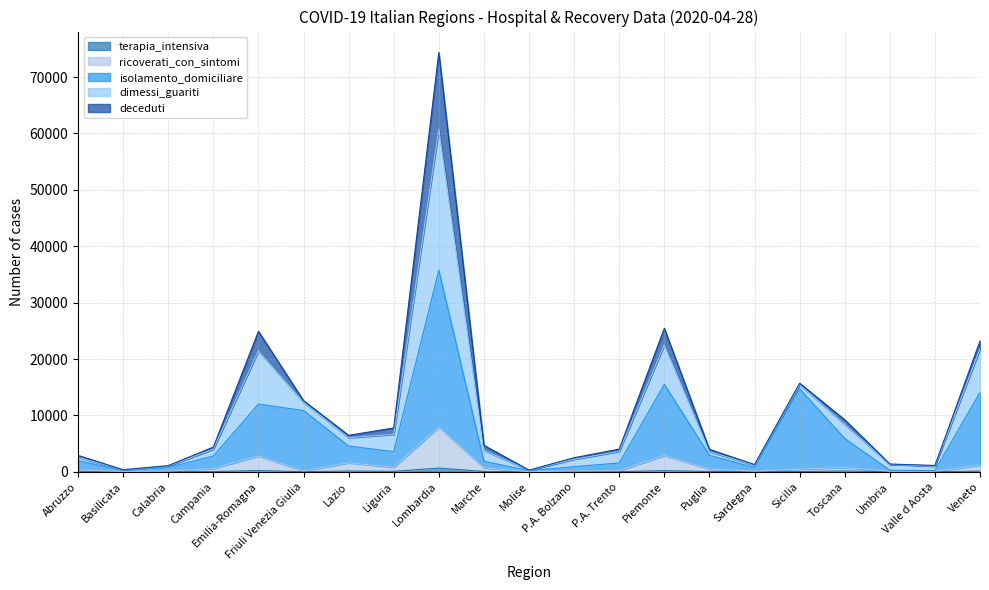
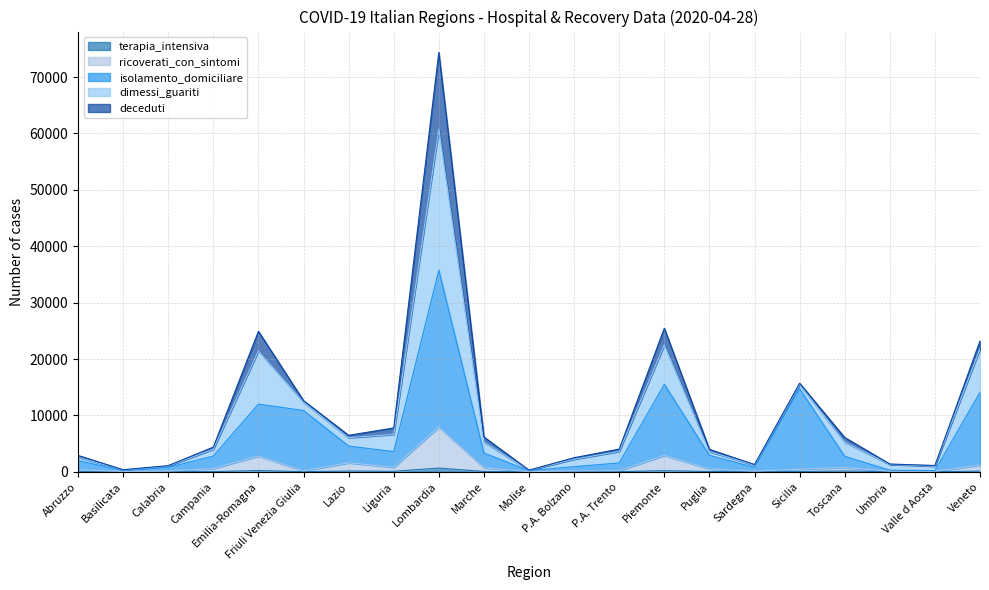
  {
    "isolamento_domiciliare": {
      "Abruzzo": 2000,
      "Campania": 2000,
      "Emilia-Romagna": 9000,
      "Friuli Venezia Giulia": 11000,
      "Lazio": 3000,
      "Liguria": 3000,
      "Lombardia": 28000,
-     "Marche": 1000,
+     "Marche": 3000,
      "P.A. Bolzano": 1000,
      "P.A. Trento": 1000,
      "Piemonte": 13000,
      "Puglia": 2000,
      "Sicilia": 14000,
-     "Toscana": 5000,
+     "Toscana": 2000,
      "Veneto": 13000
    }
  }
